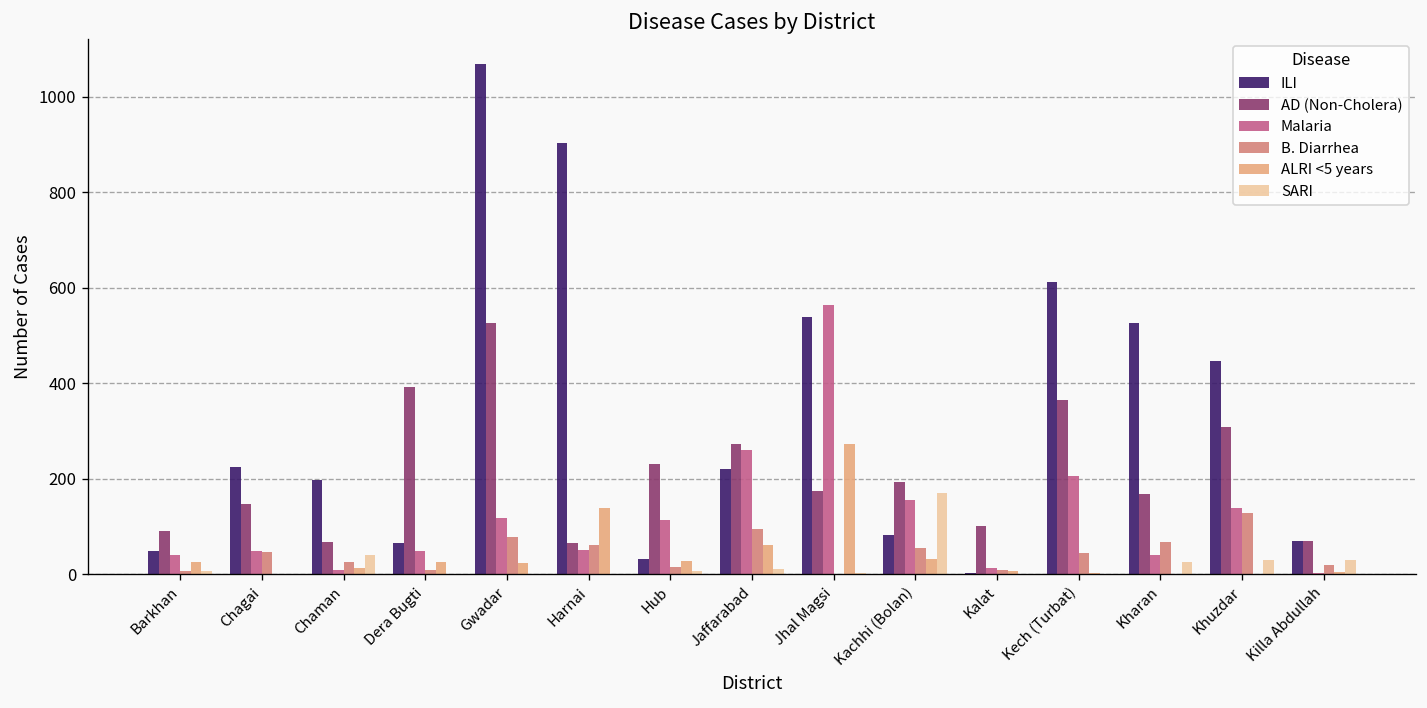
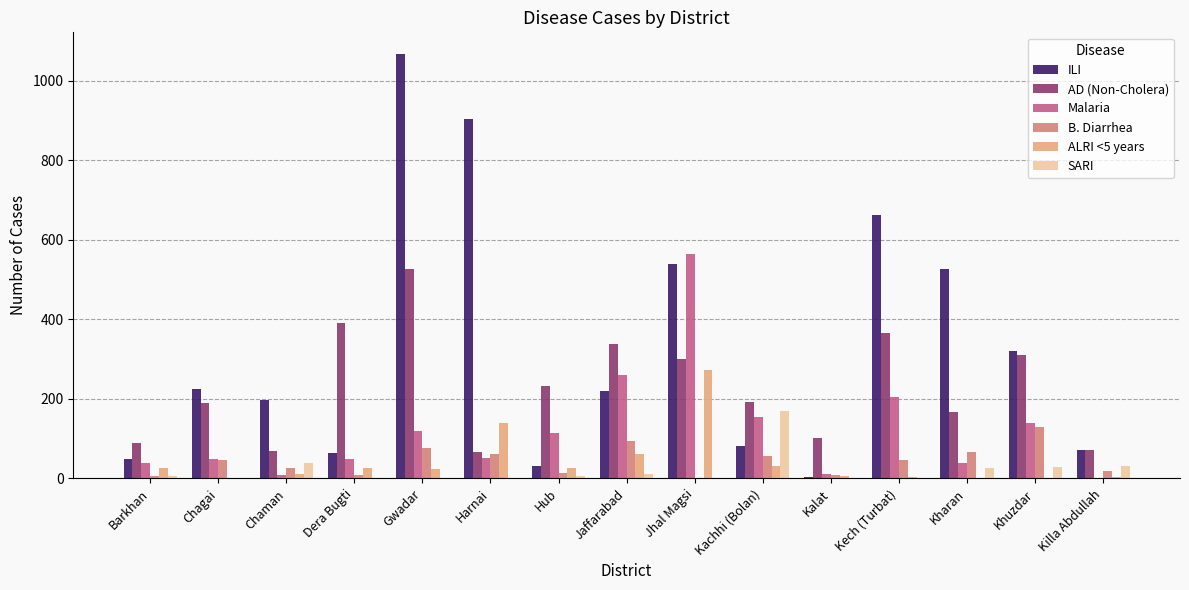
  {
    "ILI": {
      "Barkhan": 50,
      "Chagai": 220,
      "Chaman": 200,
      "Dera Bugti": 60,
      "Gwadar": 1070,
      "Harnai": 900,
      "Hub": 30,
      "Jaffarabad": 220,
      "Jhal Magsi": 540,
      "Kachhi (Bolan)": 80,
-     "Kech (Turbat)": 610,
+     "Kech (Turbat)": 660,
      "Kharan": 530,
-     "Khuzdar": 450,
+     "Khuzdar": 320,
      "Killa Abdullah": 70
    },
    "AD (Non-Cholera)": {
      "Barkhan": 90,
-     "Chagai": 150,
+     "Chagai": 190,
      "Chaman": 70,
      "Dera Bugti": 390,
      "Gwadar": 530,
      "Harnai": 70,
      "Hub": 230,
-     "Jaffarabad": 270,
-     "Jhal Magsi": 170,
+     "Jaffarabad": 340,
+     "Jhal Magsi": 300,
      "Kachhi (Bolan)": 190,
      "Kalat": 100,
      "Kech (Turbat)": 370,
      "Kharan": 170,
      "Khuzdar": 310,
      "Killa Abdullah": 70
    }
  }
